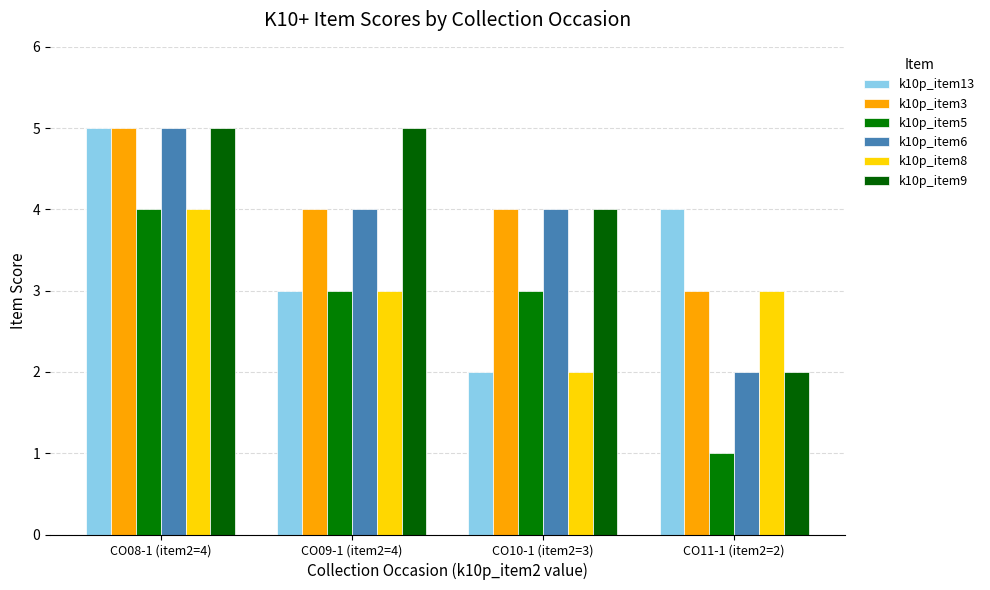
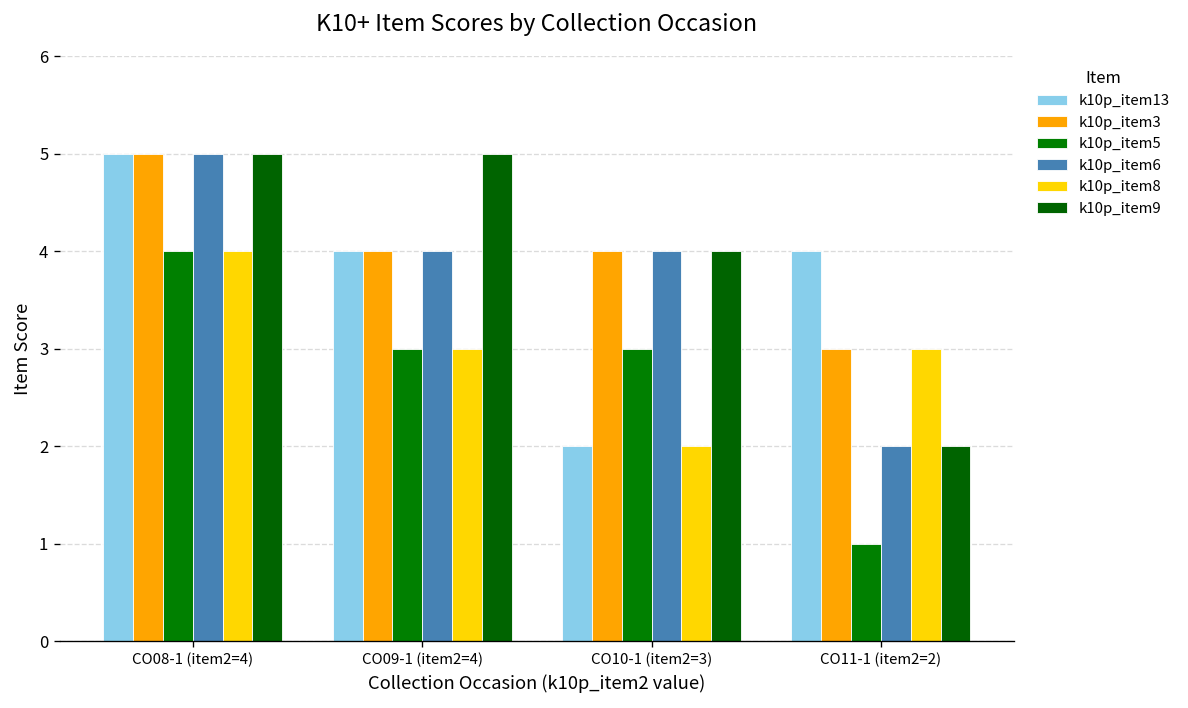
  {
    "k10p_item13": {
      "CO08-1 (item2=4)": 5,
-     "CO09-1 (item2=4)": 3,
+     "CO09-1 (item2=4)": 4,
      "CO10-1 (item2=3)": 2,
      "CO11-1 (item2=2)": 4
    },
    "k10p_item6": {
      "CO08-1 (item2=4)": 5,
      "CO09-1 (item2=4)": 4,
      "CO10-1 (item2=3)": 4,
      "CO11-1 (item2=2)": 2
    }
  }
